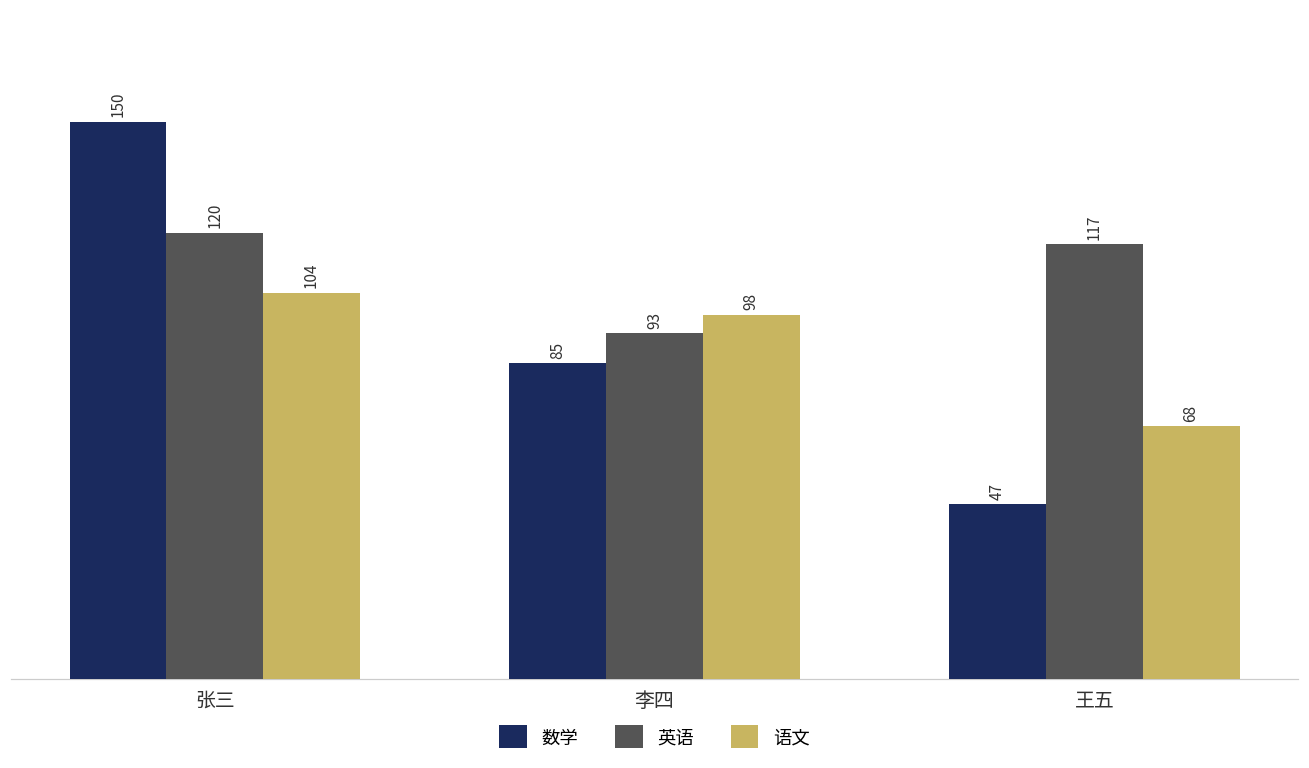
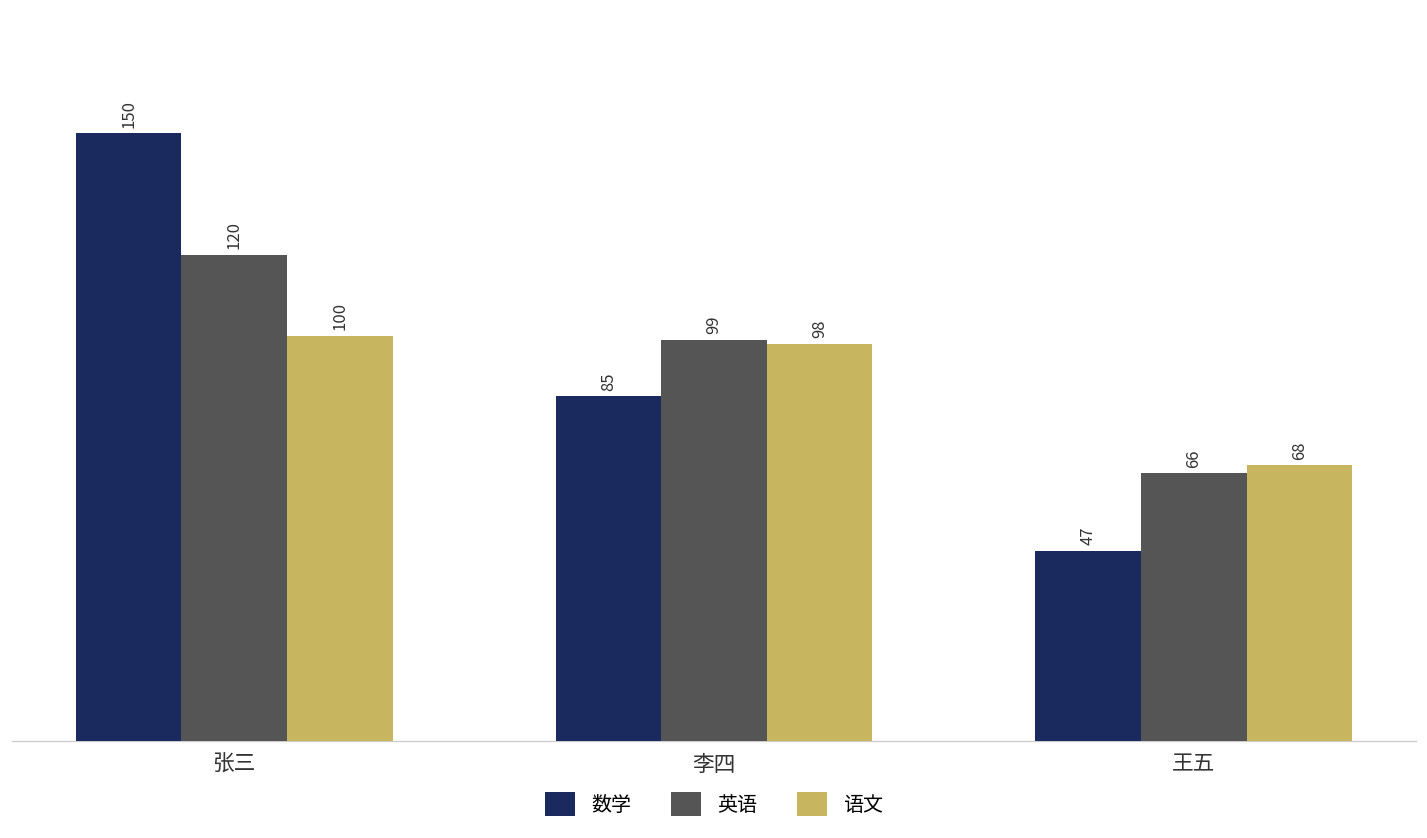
  {
    "数学": {
      "张三": 150,
      "李四": 85,
      "王五": 47
    },
    "英语": {
      "张三": 120,
-     "李四": 93,
-     "王五": 117
+     "李四": 99,
+     "王五": 66
    },
    "语文": {
-     "张三": 104,
+     "张三": 100,
      "李四": 98,
      "王五": 68
    }
  }
